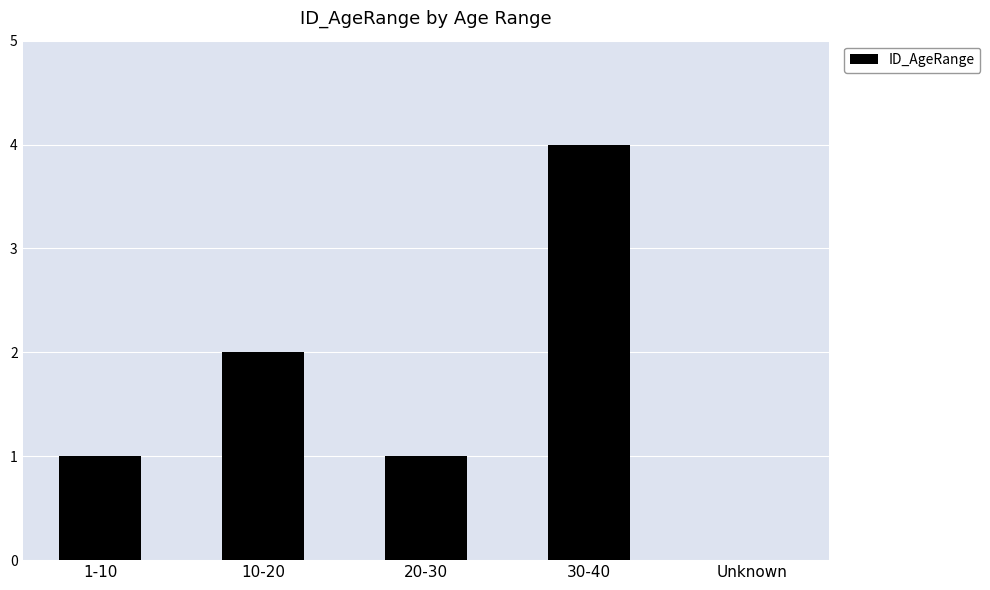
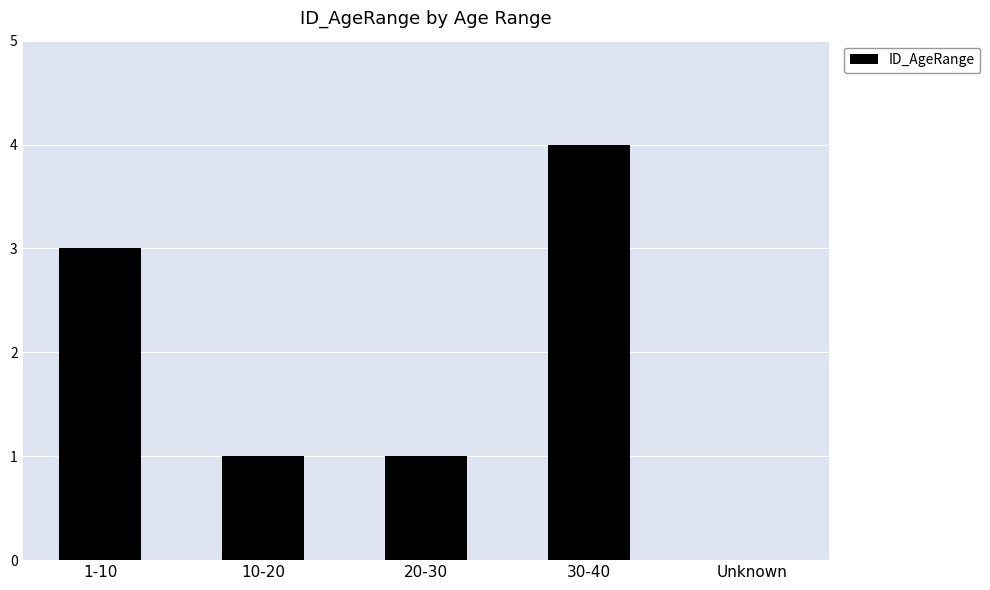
  {
-   "1-10": 1,
-   "10-20": 2,
+   "1-10": 3,
+   "10-20": 1,
    "20-30": 1,
    "30-40": 4,
    "Unknown": 0
  }
